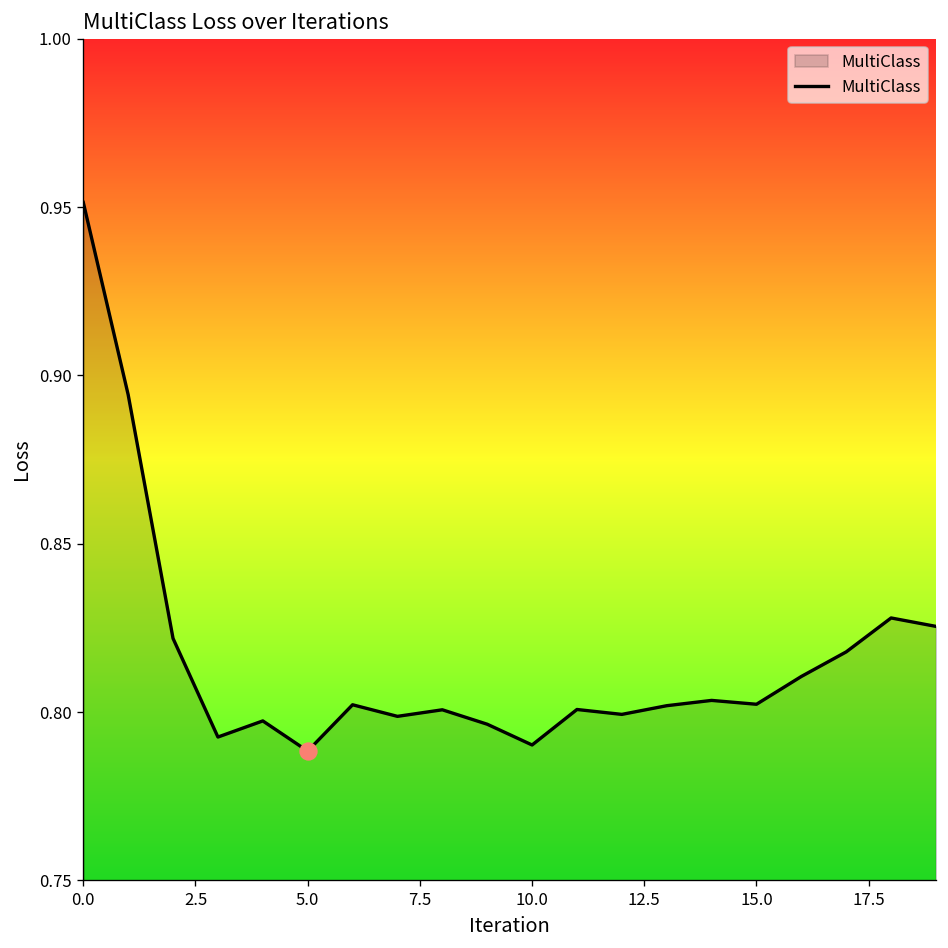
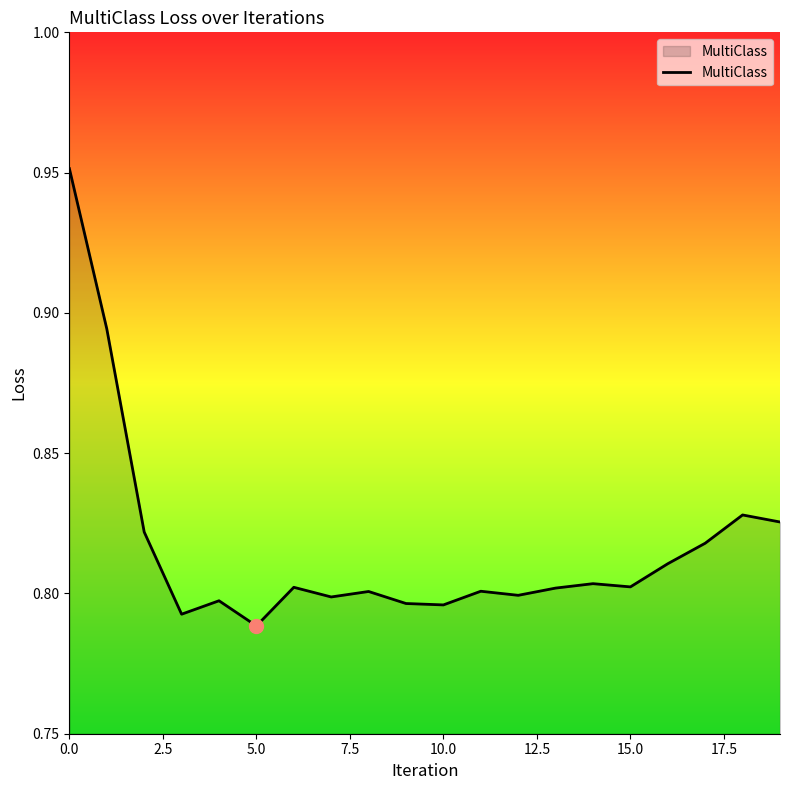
  {
    "MultiClass": {
      "0.0": 0.951,
-     "10.0": 0.790,
+     "10.0": 0.796,
      "15.0": 0.802
    }
  }
